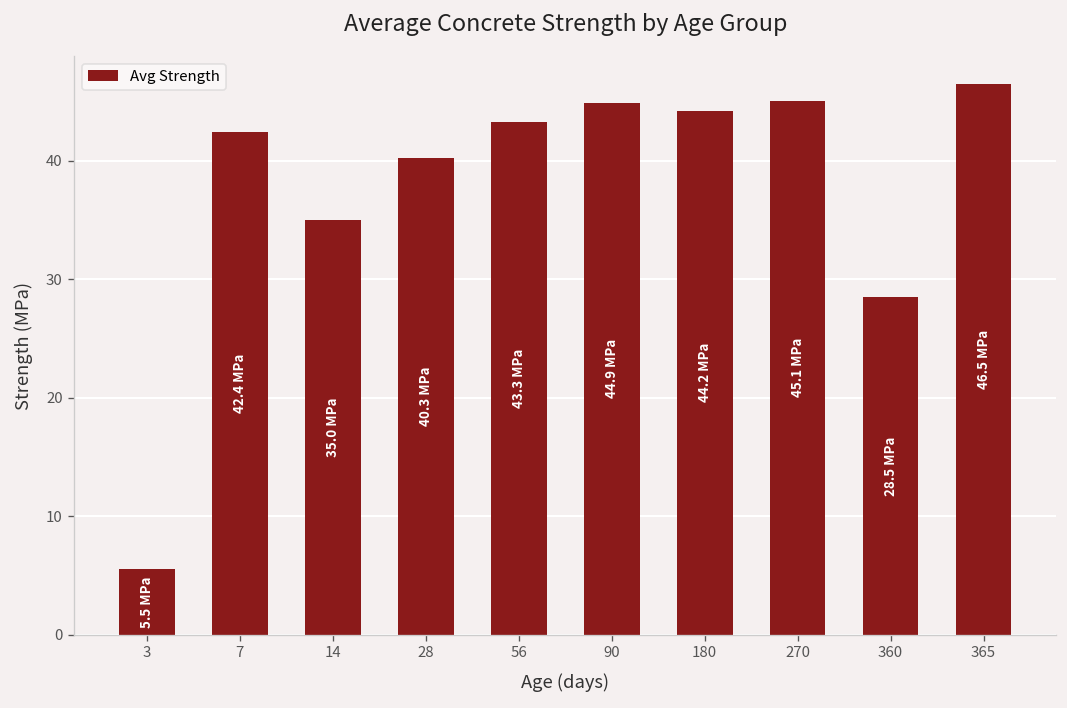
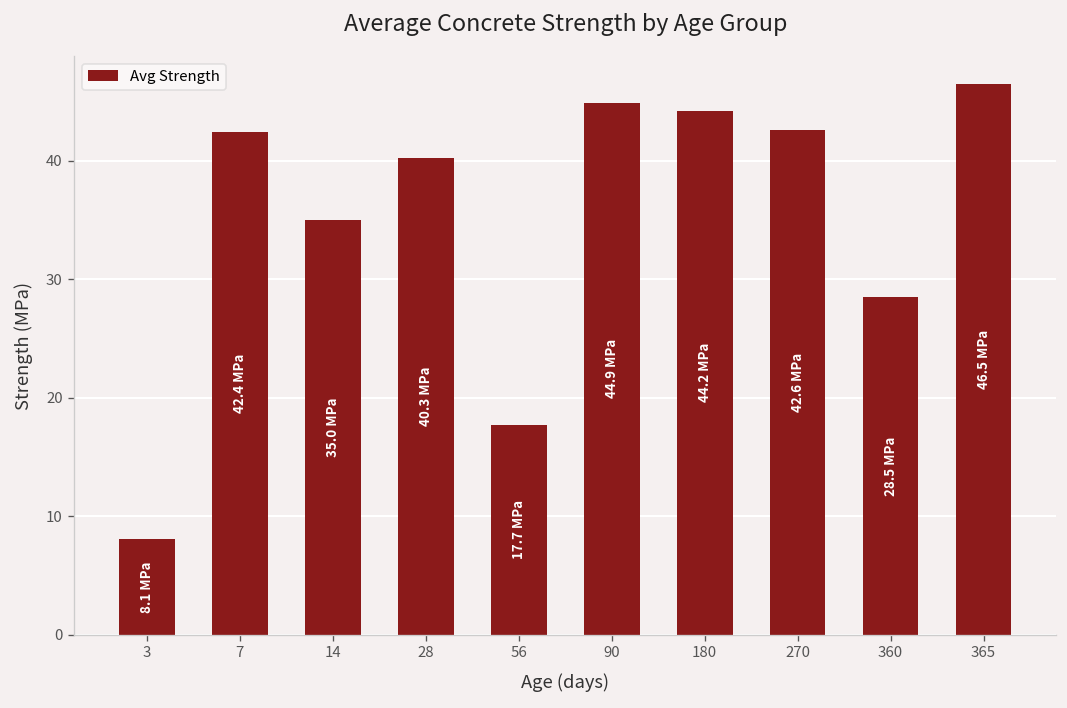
  {
-   "3": 5.5,
+   "3": 8.1,
    "7": 42.4,
    "14": 35.0,
    "28": 40.3,
-   "56": 43.3,
+   "56": 17.7,
    "90": 44.9,
    "180": 44.2,
-   "270": 45.1,
+   "270": 42.6,
    "360": 28.5,
    "365": 46.5
  }
